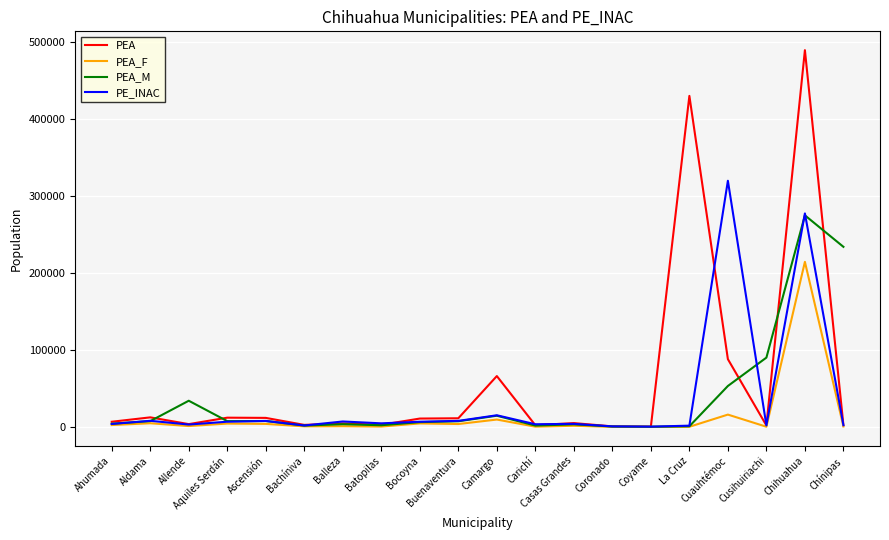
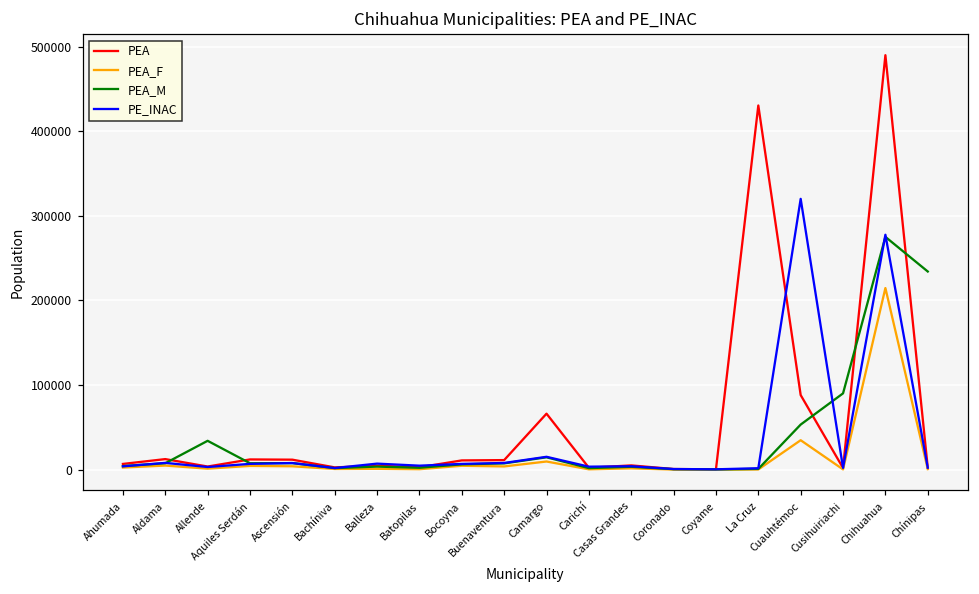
  {
    "PEA": {
      "Aldama": 10000,
      "Aquiles Serdán": 10000,
      "Ascensión": 10000,
      "Bocoyna": 10000,
      "Buenaventura": 10000,
      "Camargo": 70000,
      "La Cruz": 430000,
      "Cuauhtémoc": 90000,
      "Chihuahua": 490000
    },
    "PEA_F": {
      "Ascensión": 0,
      "Buenaventura": 0,
      "Camargo": 10000,
-     "Cuauhtémoc": 20000,
+     "Cuauhtémoc": 30000,
      "Chihuahua": 210000
    },
    "PEA_M": {
      "Allende": 30000,
      "Cuauhtémoc": 50000,
      "Cusihuiriachi": 90000,
      "Chínipas": 230000
    },
    "PE_INAC": {
      "Cuauhtémoc": 320000
    }
  }
